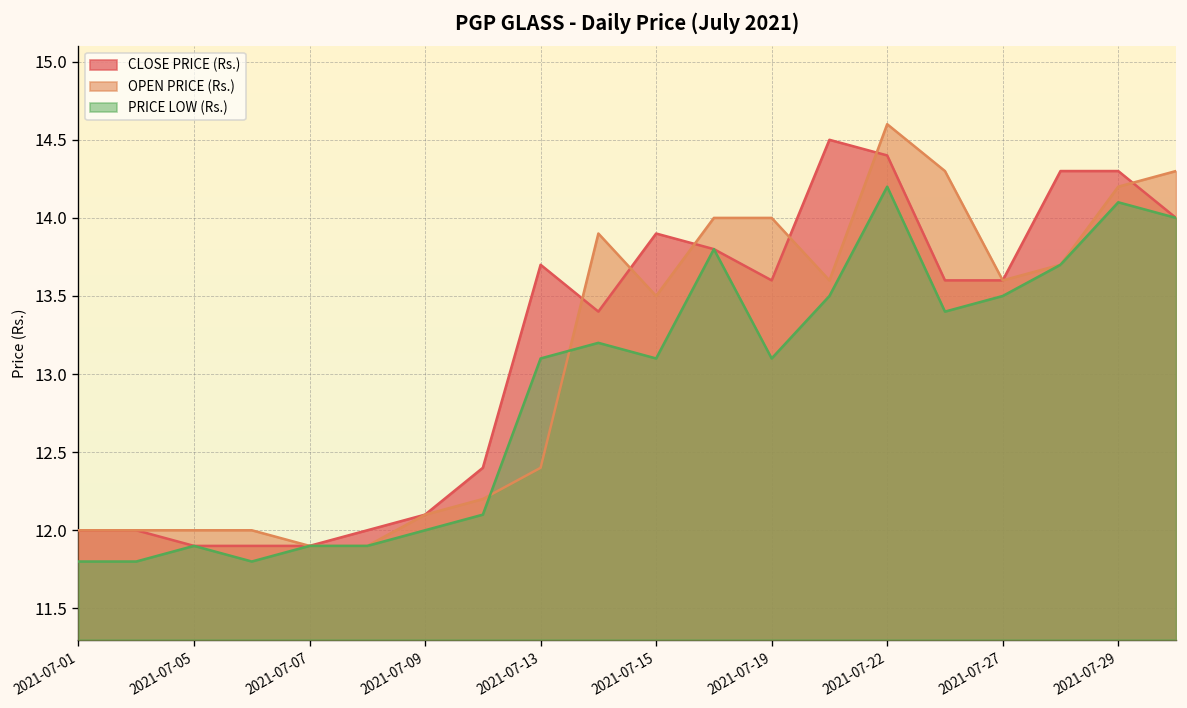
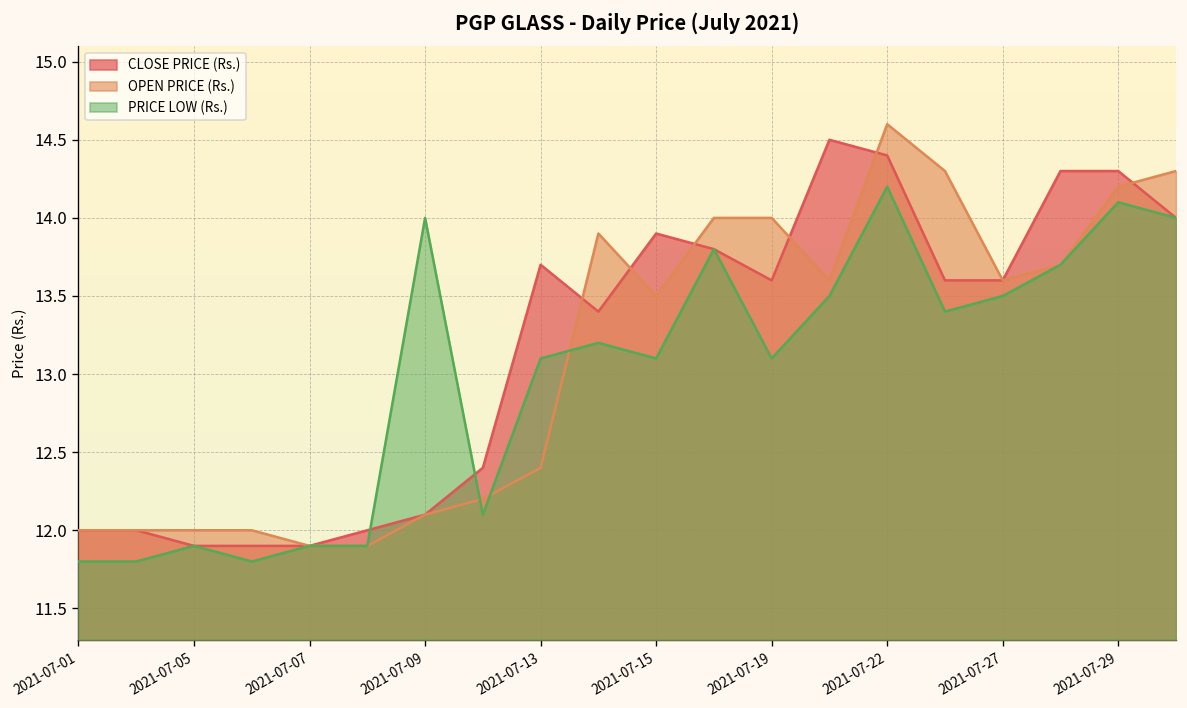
  {
    "PRICE LOW (Rs.)": {
      "2021-07-01": 11.80,
-     "2021-07-09": 12,
+     "2021-07-09": 14,
      "2021-07-13": 13.10,
      "2021-07-15": 13.10,
      "2021-07-19": 13.10,
      "2021-07-22": 14.20,
      "2021-07-27": 13.50,
      "2021-07-29": 14.10
    }
  }
